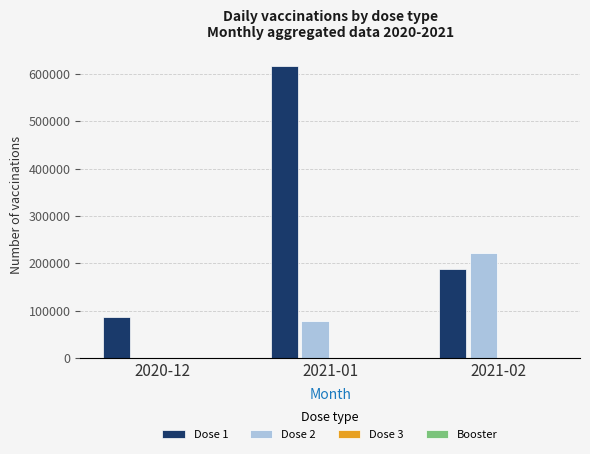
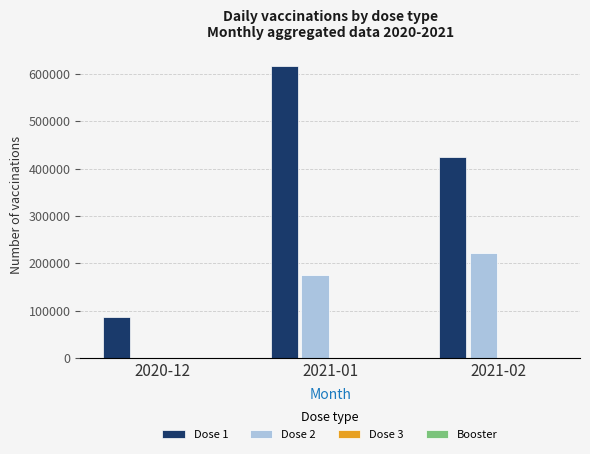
  {
    "Dose 1": {
      "2020-12": 90000,
      "2021-01": 620000,
-     "2021-02": 190000
+     "2021-02": 430000
    },
    "Dose 2": {
      "2020-12": 0,
-     "2021-01": 80000,
+     "2021-01": 180000,
      "2021-02": 220000
    },
    "Booster": {
      "2020-12": 0,
      "2021-01": 0,
      "2021-02": 0
    }
  }
